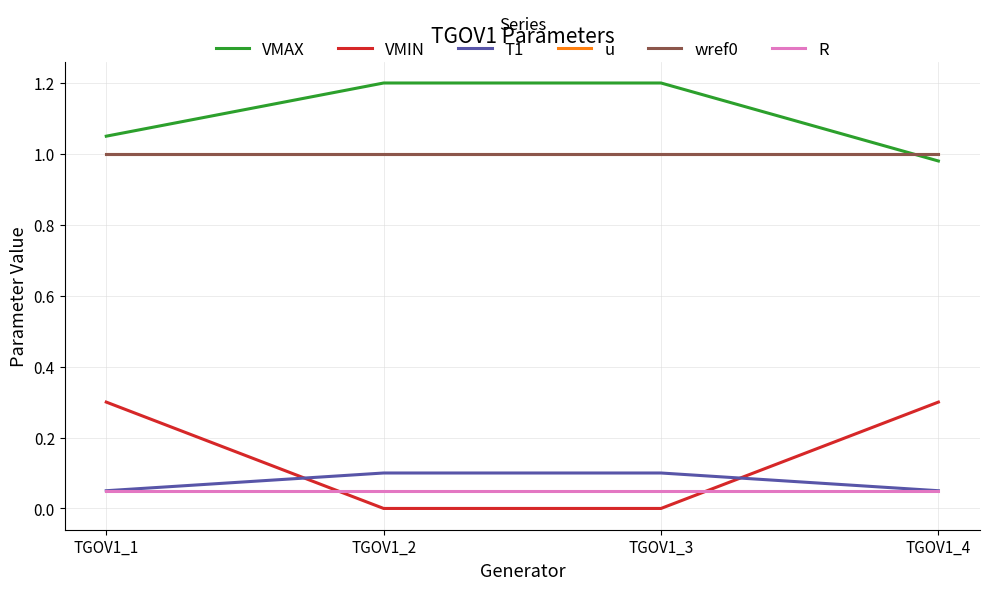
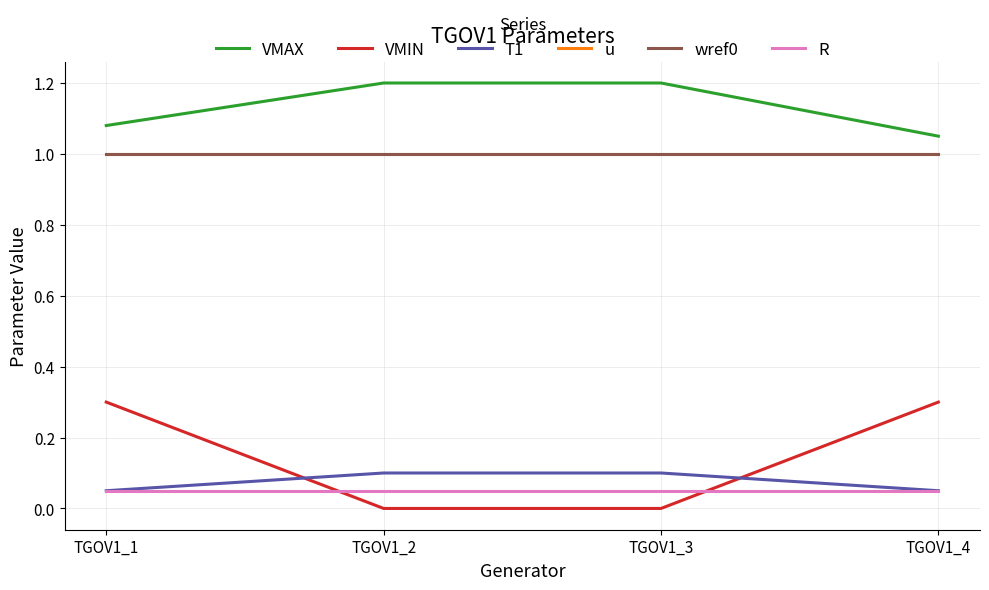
  {
    "VMAX": {
-     "TGOV1_1": 1.05,
+     "TGOV1_1": 1.08,
      "TGOV1_2": 1.20,
      "TGOV1_3": 1.20,
-     "TGOV1_4": 0.98
+     "TGOV1_4": 1.05
    },
    "VMIN": {
      "TGOV1_1": 0.30,
      "TGOV1_2": 0.00,
      "TGOV1_3": 0.00,
      "TGOV1_4": 0.30
    },
    "T1": {
      "TGOV1_2": 0.10,
      "TGOV1_3": 0.10
    },
    "wref0": {
      "TGOV1_1": 1.00,
      "TGOV1_2": 1.00,
      "TGOV1_3": 1.00,
      "TGOV1_4": 1.00
    },
    "R": {
      "TGOV1_2": 0.05,
      "TGOV1_3": 0.05
    }
  }
